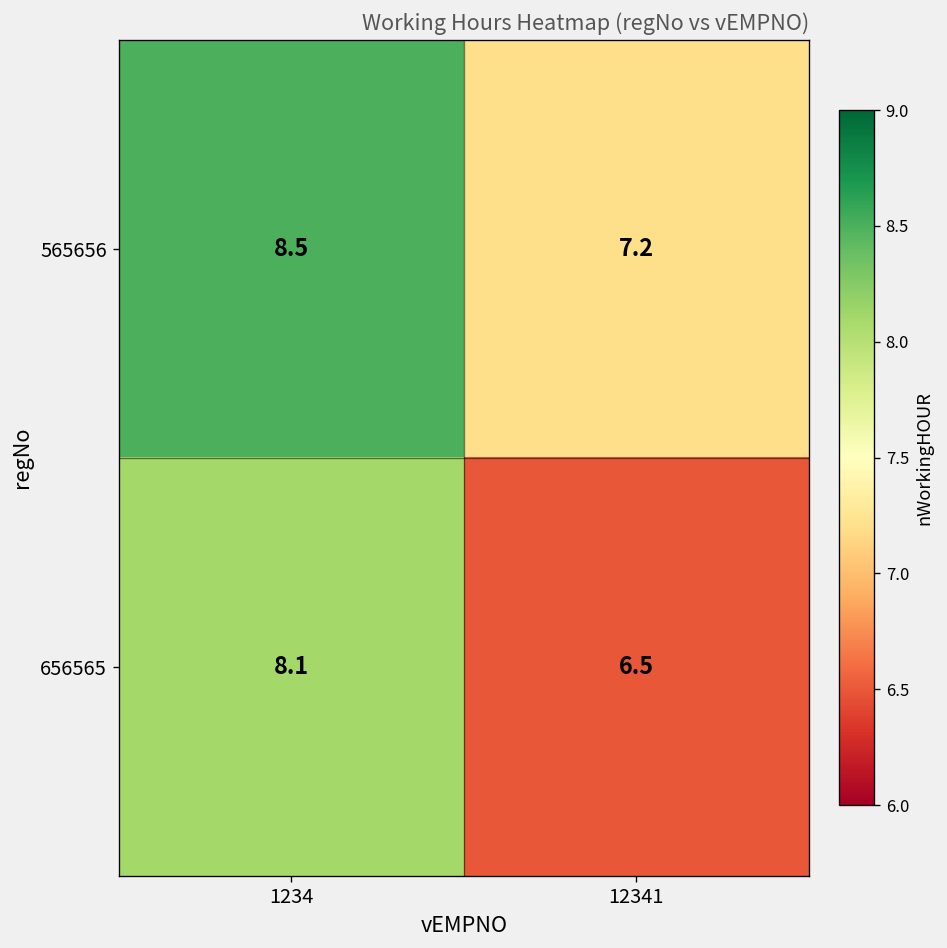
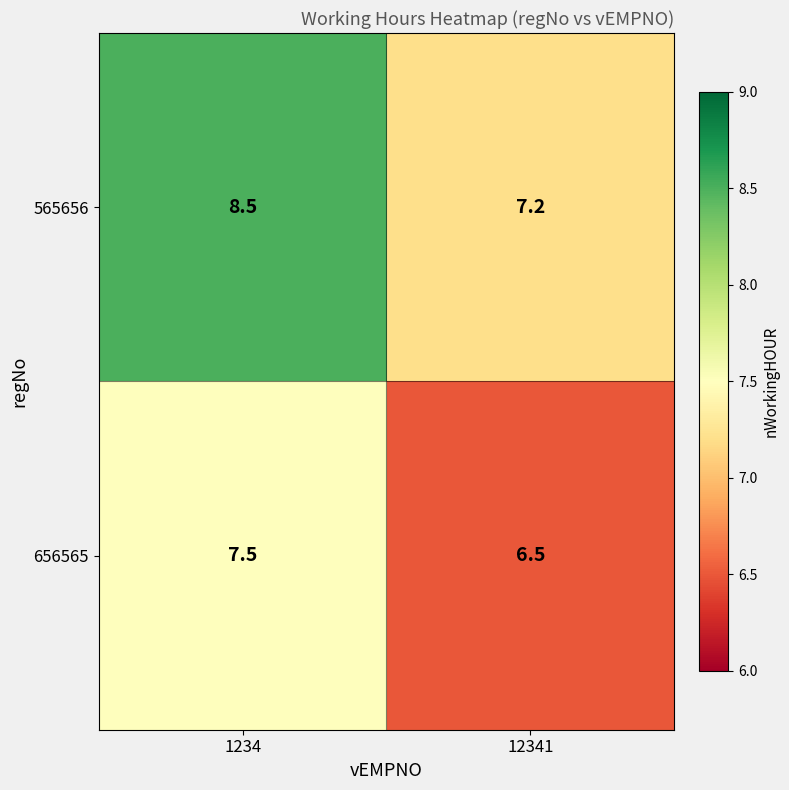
  {
    "565656": {
      "1234": 8.5,
      "12341": 7.2
    },
    "656565": {
-     "1234": 8.1,
+     "1234": 7.5,
      "12341": 6.5
    }
  }
